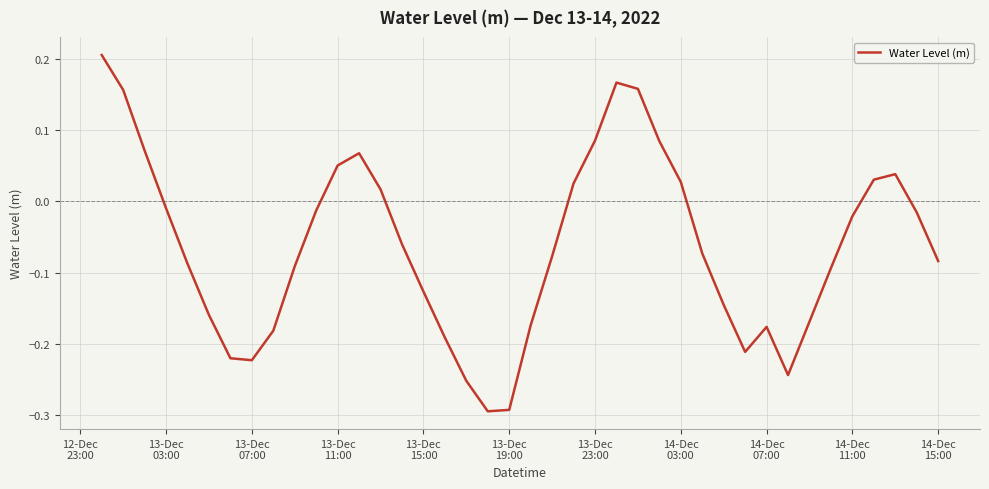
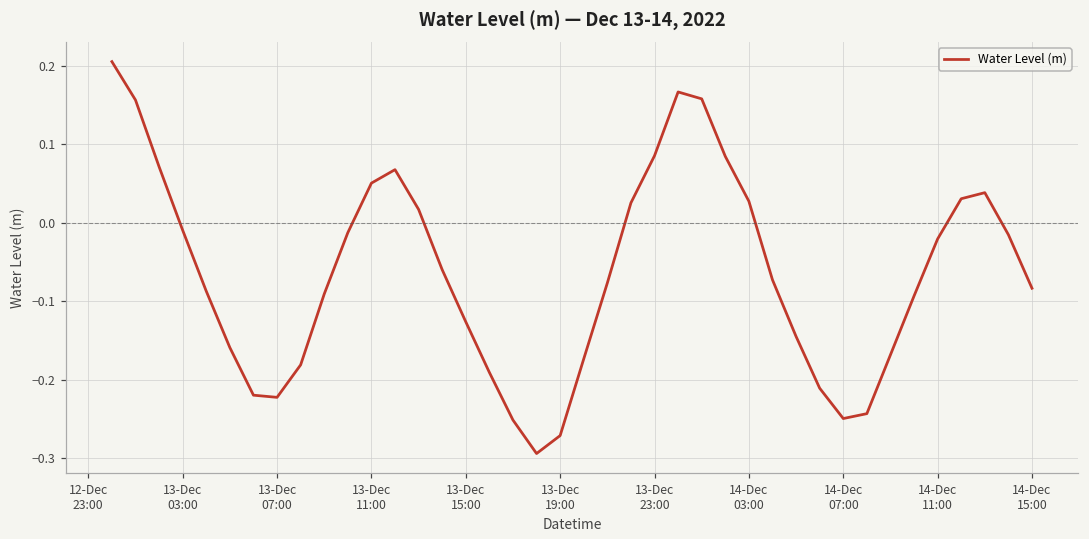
  {
    "13-Dec 03:00": -0.01,
    "13-Dec 07:00": -0.22,
    "13-Dec 11:00": 0.05,
    "13-Dec 15:00": -0.13,
-   "13-Dec 19:00": -0.29,
+   "13-Dec 19:00": -0.27,
    "13-Dec 23:00": 0.09,
    "14-Dec 03:00": 0.03,
-   "14-Dec 07:00": -0.18,
+   "14-Dec 07:00": -0.25,
    "14-Dec 11:00": -0.02,
    "14-Dec 15:00": -0.08
  }
